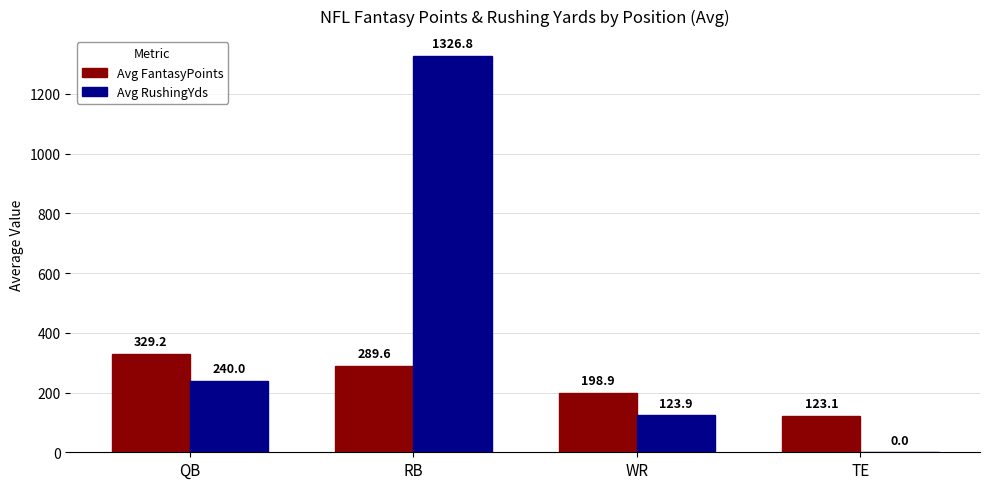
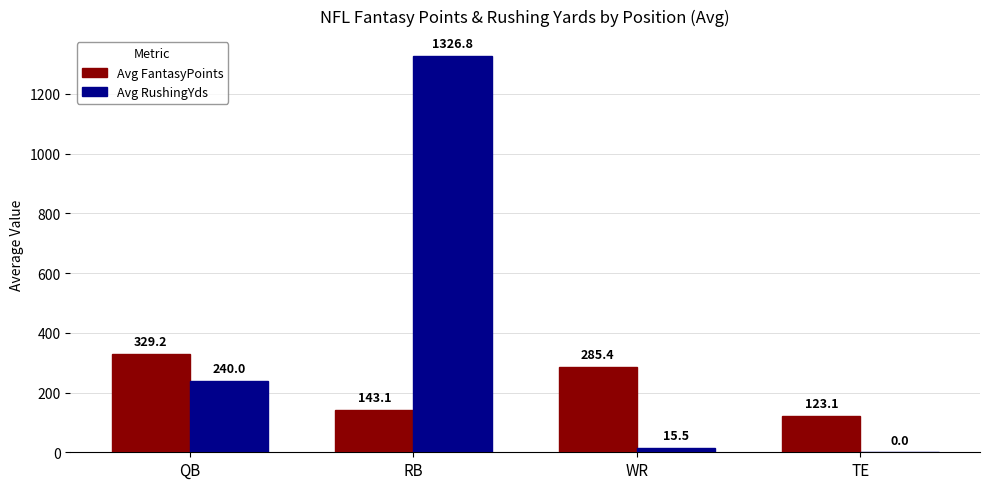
  {
    "Avg FantasyPoints": {
      "QB": 329.2,
-     "RB": 289.6,
-     "WR": 198.9,
+     "RB": 143.1,
+     "WR": 285.4,
      "TE": 123.1
    },
    "Avg RushingYds": {
      "QB": 240.0,
      "RB": 1326.8,
-     "WR": 123.9,
+     "WR": 15.5,
      "TE": 0.0
    }
  }
